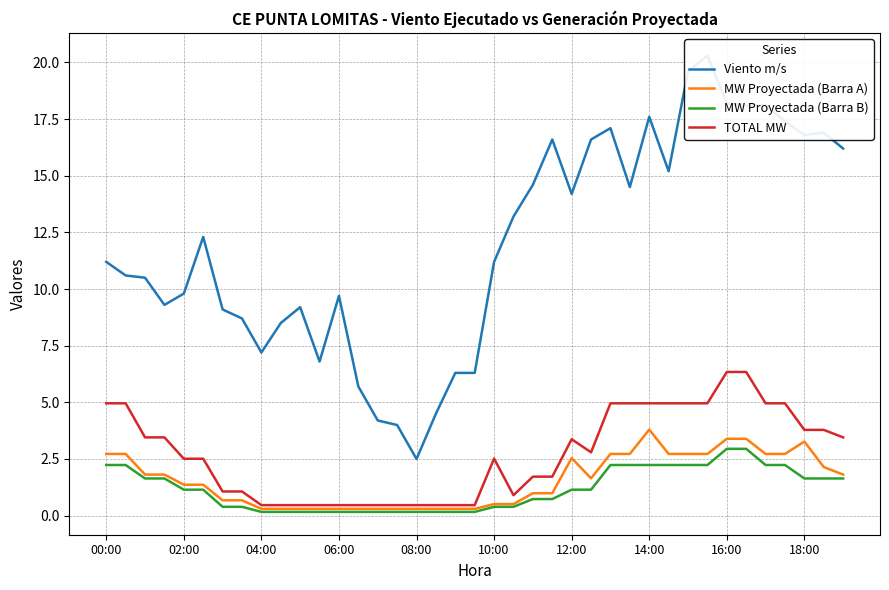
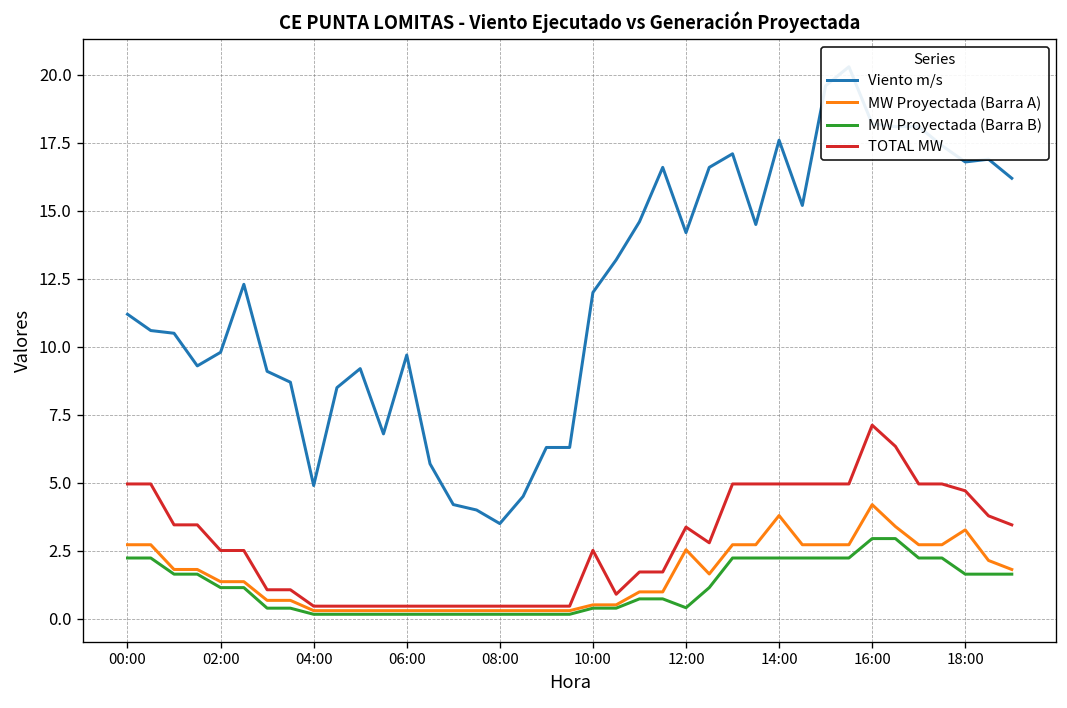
  {
    "Viento m/s": {
      "00:00": 11.2,
      "02:00": 9.8,
-     "04:00": 7.2,
+     "04:00": 4.9,
      "06:00": 9.7,
-     "08:00": 2.5,
-     "10:00": 11.2,
+     "08:00": 3.5,
+     "10:00": 12.0,
      "12:00": 14.2,
      "14:00": 17.6
    },
    "MW Proyectada (Barra A)": {
      "00:00": 2.7,
      "02:00": 1.4,
      "04:00": 0.3,
      "06:00": 0.3,
      "08:00": 0.3,
      "10:00": 0.5,
      "12:00": 2.5,
      "14:00": 3.8,
-     "16:00": 3.4,
+     "16:00": 4.2,
      "18:00": 3.3
    },
    "MW Proyectada (Barra B)": {
      "00:00": 2.2,
      "02:00": 1.1,
      "04:00": 0.2,
      "06:00": 0.2,
      "08:00": 0.2,
      "10:00": 0.4,
-     "12:00": 1.1,
+     "12:00": 0.4,
      "14:00": 2.2,
      "16:00": 2.9,
      "18:00": 1.6
    },
    "TOTAL MW": {
      "00:00": 5.0,
      "02:00": 2.5,
      "04:00": 0.5,
      "06:00": 0.5,
      "08:00": 0.5,
      "10:00": 2.5,
      "12:00": 3.4,
      "14:00": 5.0,
-     "16:00": 6.3,
-     "18:00": 3.8
+     "16:00": 7.1,
+     "18:00": 4.7
    }
  }
